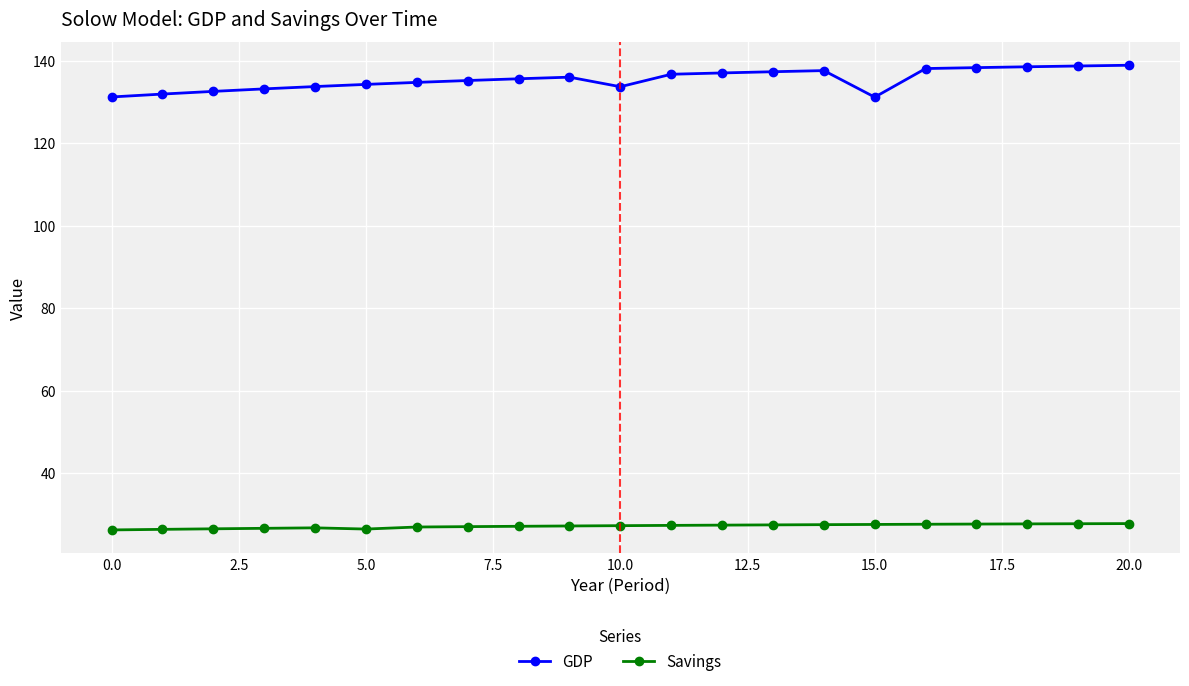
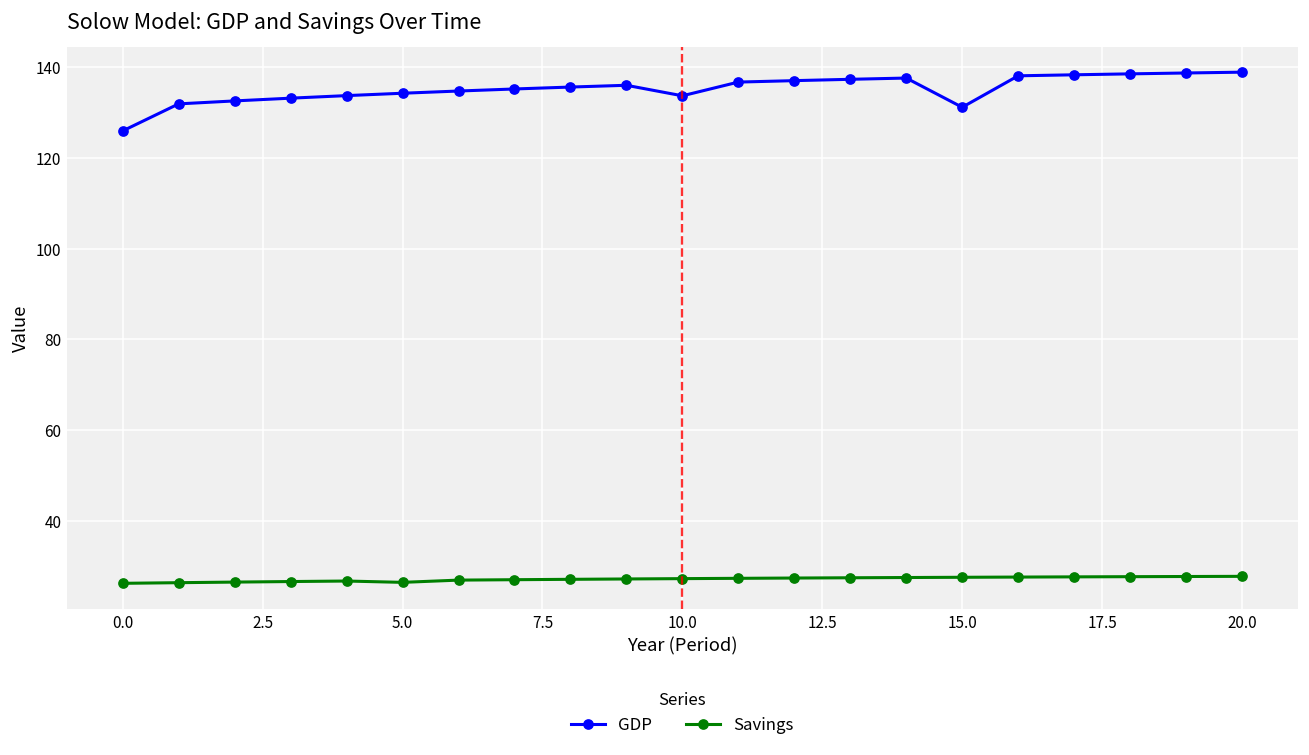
  {
    "GDP": {
-     "0.0": 131,
+     "0.0": 126,
      "5.0": 134,
      "10.0": 134,
      "15.0": 131,
      "20.0": 139
    },
    "Savings": {
      "0.0": 26,
      "5.0": 26,
      "10.0": 27,
      "15.0": 28,
      "20.0": 28
    }
  }
